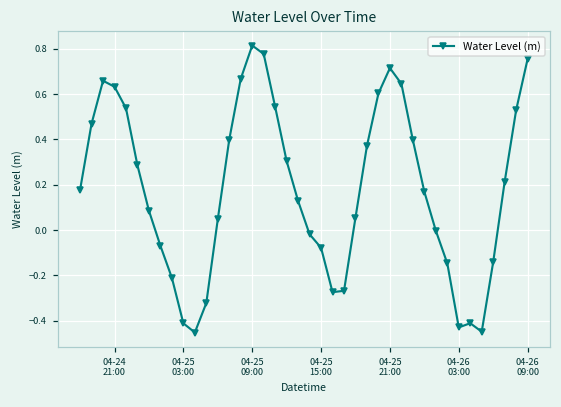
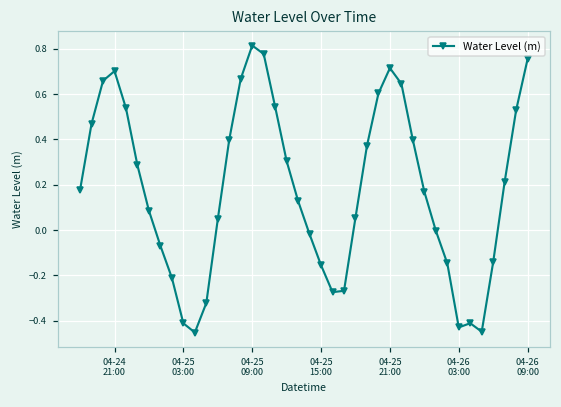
  {
-   "04-24 21:00": 0.63,
+   "04-24 21:00": 0.70,
    "04-25 03:00": -0.41,
    "04-25 09:00": 0.81,
-   "04-25 15:00": -0.08,
+   "04-25 15:00": -0.15,
    "04-25 21:00": 0.72,
    "04-26 03:00": -0.43,
    "04-26 09:00": 0.76
  }
